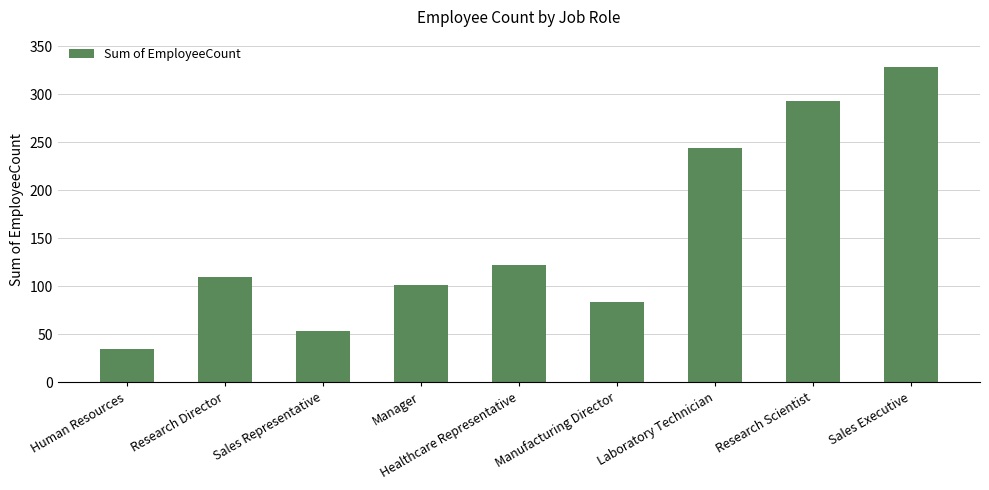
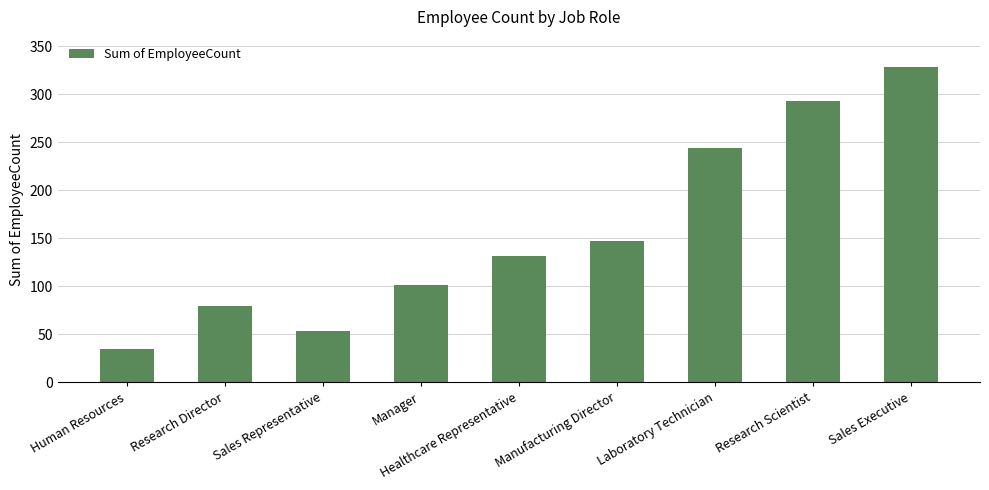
  {
    "Human Resources": 40,
-   "Research Director": 110,
+   "Research Director": 80,
    "Sales Representative": 50,
    "Manager": 100,
-   "Healthcare Representative": 120,
-   "Manufacturing Director": 80,
+   "Healthcare Representative": 130,
+   "Manufacturing Director": 150,
    "Laboratory Technician": 240,
    "Research Scientist": 290,
    "Sales Executive": 330
  }
